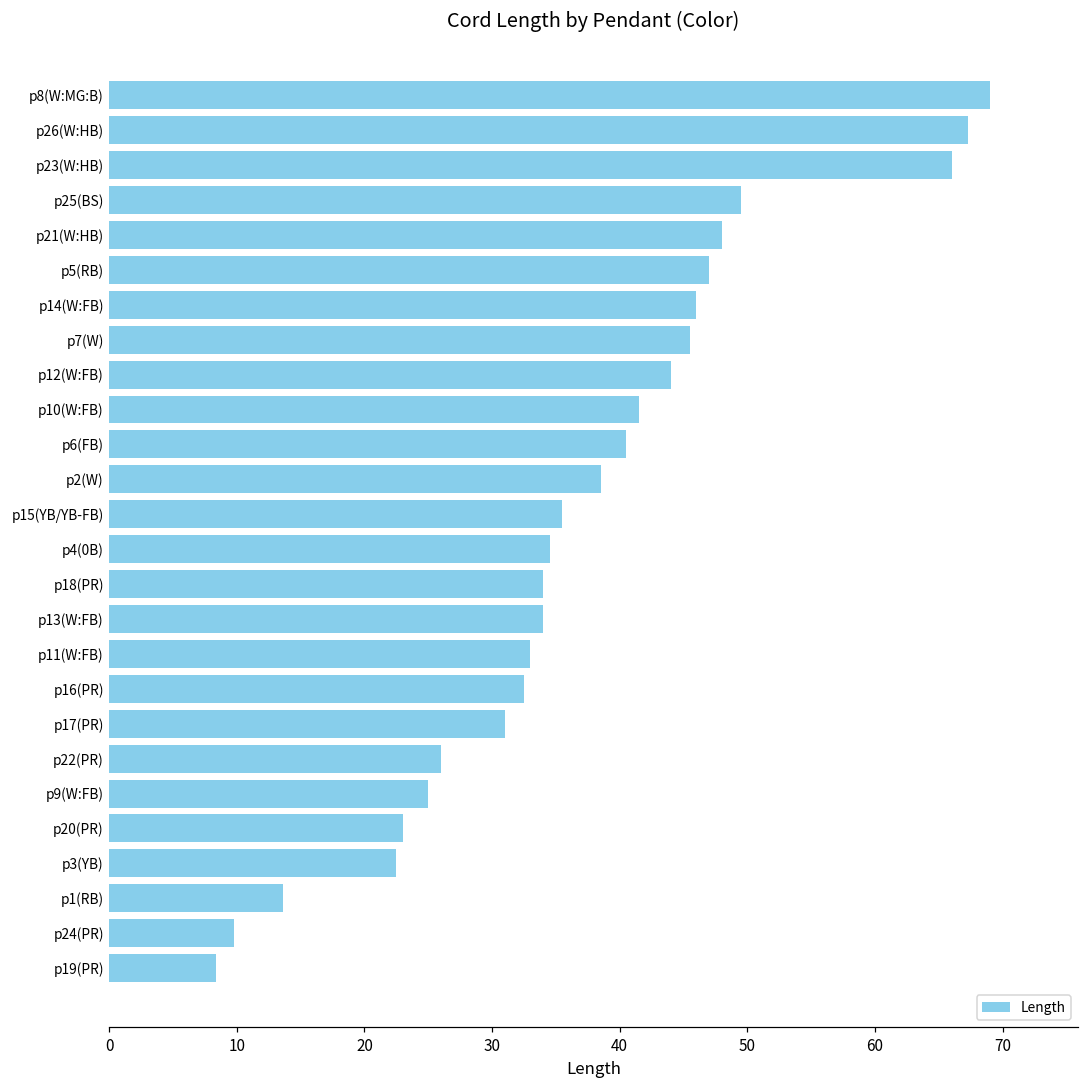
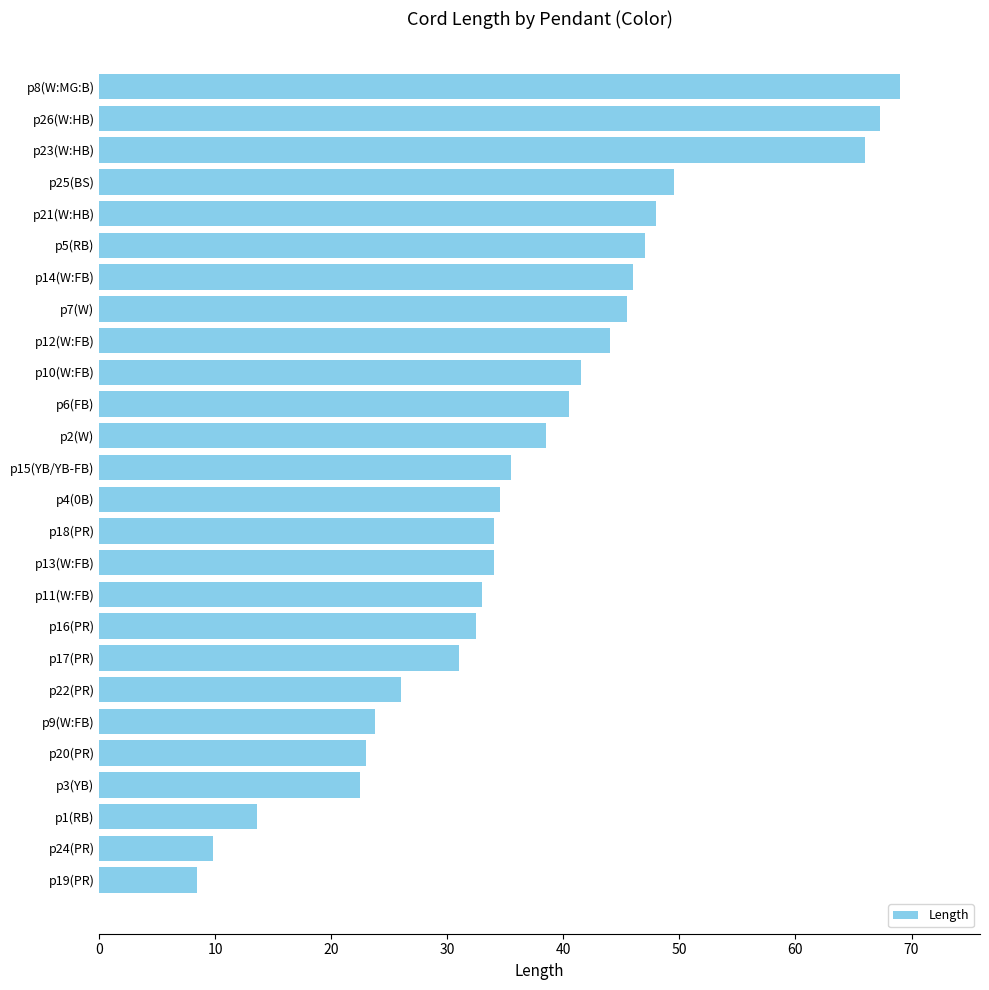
  {
    "p8(W:MG:B)": 69.0,
    "p26(W:HB)": 67.3,
    "p23(W:HB)": 66.0,
    "p25(BS)": 49.5,
    "p21(W:HB)": 48.0,
    "p5(RB)": 47.0,
    "p14(W:FB)": 46.0,
    "p7(W)": 45.5,
    "p12(W:FB)": 44.0,
    "p10(W:FB)": 41.5,
    "p6(FB)": 40.5,
    "p2(W)": 38.5,
    "p15(YB/YB-FB)": 35.5,
    "p4(0B)": 34.5,
    "p18(PR)": 34.0,
    "p13(W:FB)": 34.0,
    "p11(W:FB)": 33.0,
    "p16(PR)": 32.5,
    "p17(PR)": 31.0,
    "p22(PR)": 26.0,
-   "p9(W:FB)": 25.0,
+   "p9(W:FB)": 23.8,
    "p20(PR)": 23.0,
    "p3(YB)": 22.5,
    "p1(RB)": 13.6,
    "p24(PR)": 9.8,
    "p19(PR)": 8.4
  }
